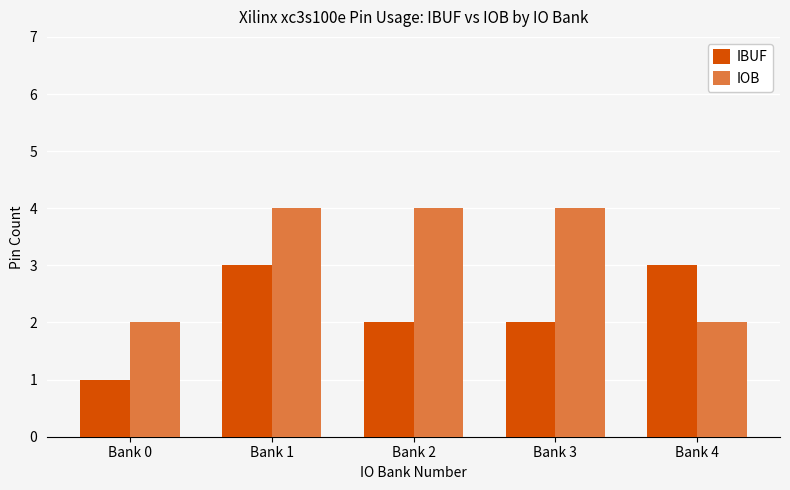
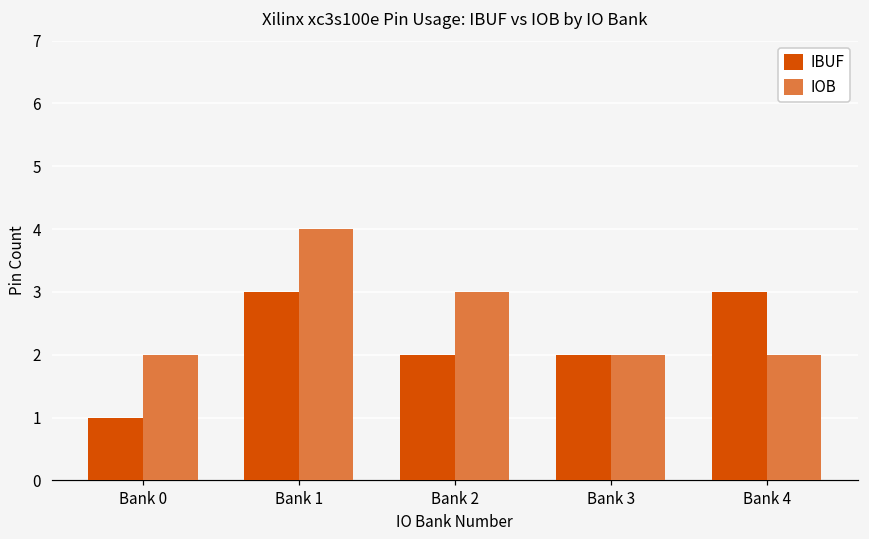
  {
    "IBUF": {
      "Bank 0": 1,
      "Bank 1": 3,
      "Bank 2": 2,
      "Bank 3": 2,
      "Bank 4": 3
    },
    "IOB": {
      "Bank 0": 2,
      "Bank 1": 4,
-     "Bank 2": 4,
-     "Bank 3": 4,
+     "Bank 2": 3,
+     "Bank 3": 2,
      "Bank 4": 2
    }
  }
